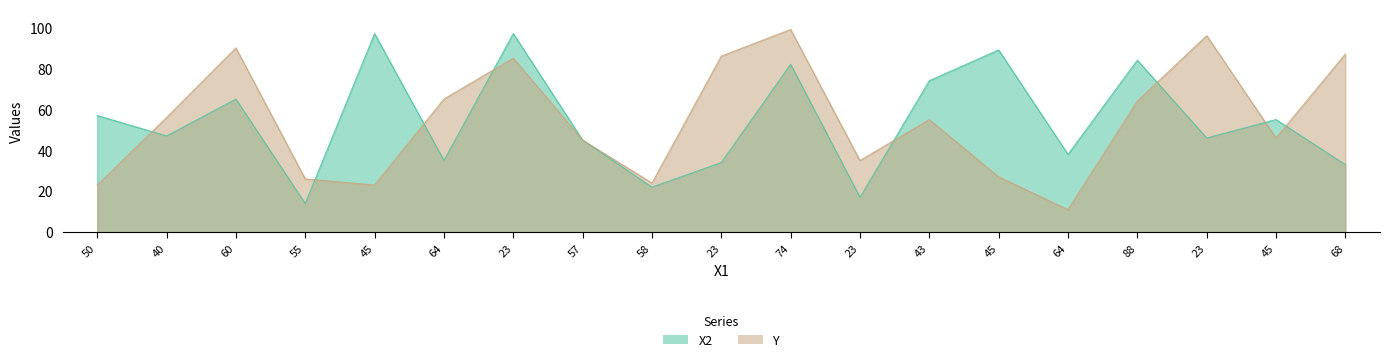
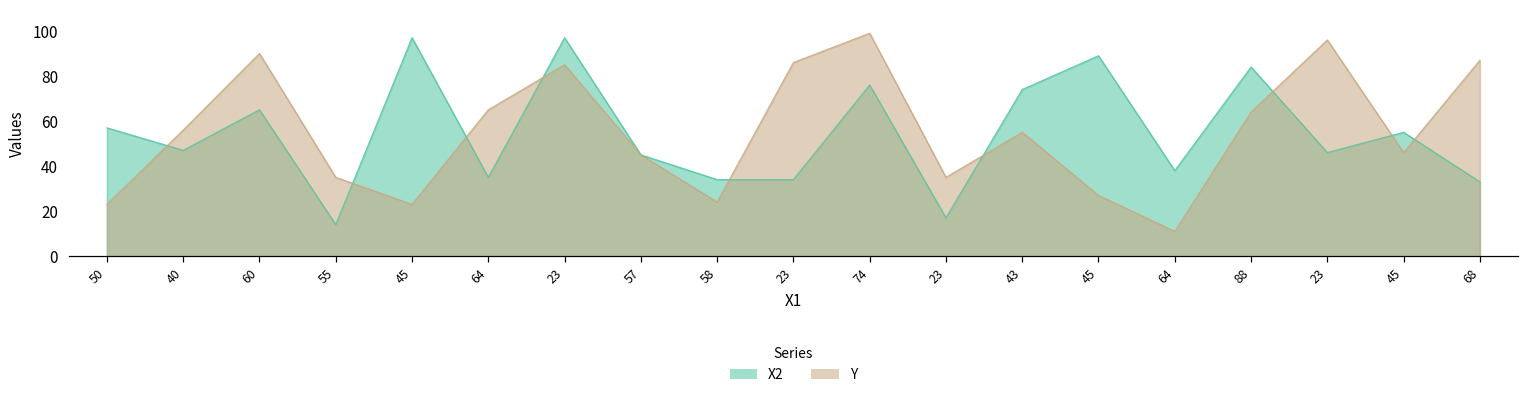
  {
    "X2": {
      "50": 57,
      "40": 47,
      "60": 65,
      "55": 14,
-     "58": 22,
-     "74": 82,
+     "58": 34,
+     "74": 76,
      "43": 74,
      "88": 84,
      "68": 33
    },
    "Y": {
      "50": 23,
      "40": 56,
      "60": 90,
-     "55": 26,
+     "55": 35,
      "58": 24,
      "74": 99,
      "43": 55,
      "88": 64,
      "68": 87
    }
  }
